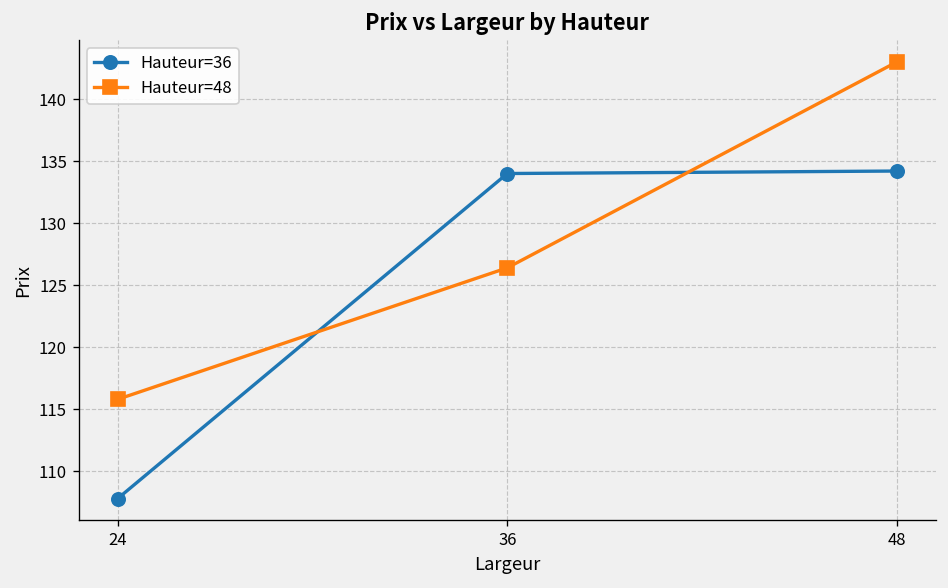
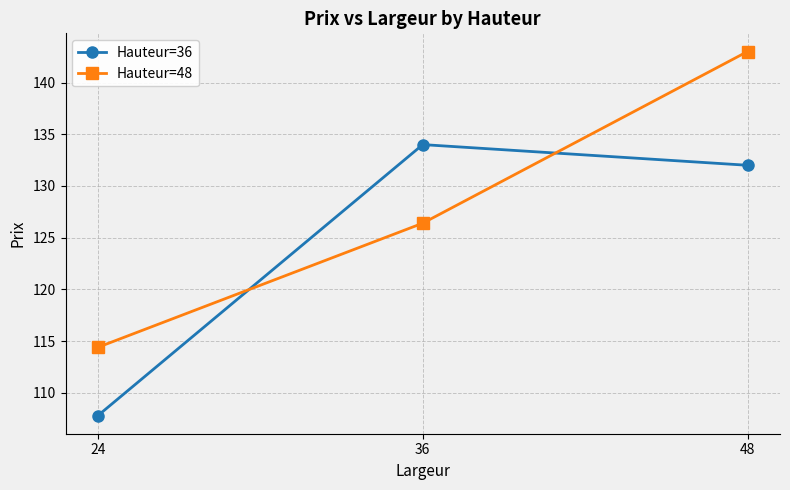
  {
    "Hauteur=36": {
      "24": 107.8,
      "36": 134.0,
-     "48": 134.2
+     "48": 132.0
    },
    "Hauteur=48": {
-     "24": 115.8,
+     "24": 114.4,
      "36": 126.4,
      "48": 143.0
    }
  }
